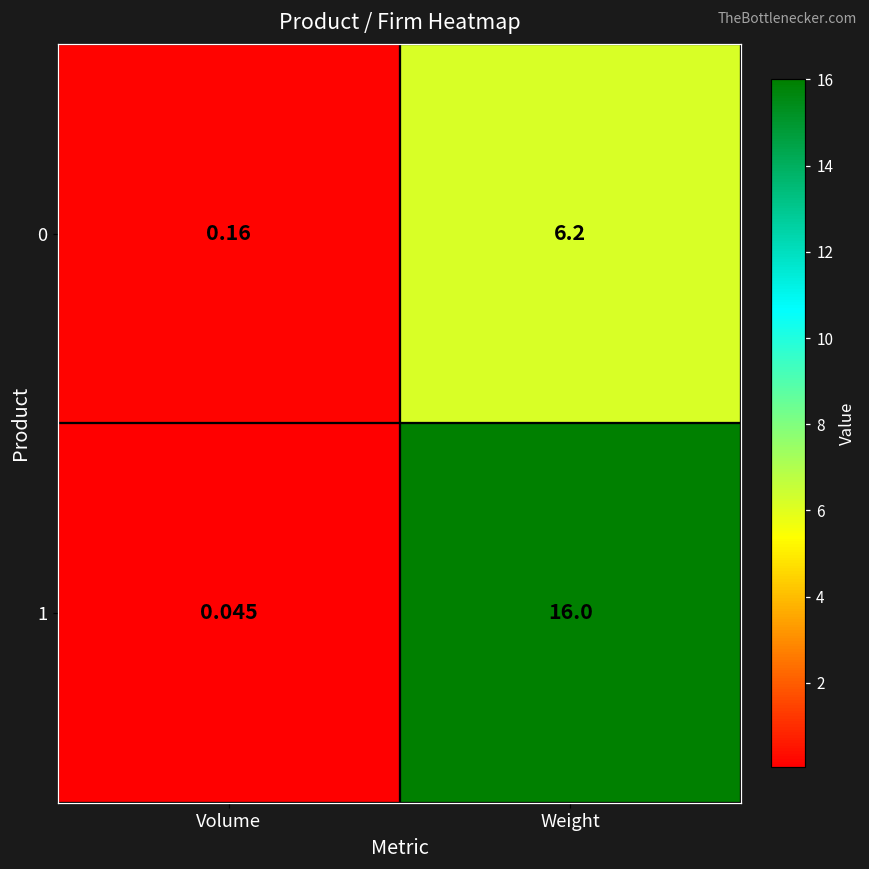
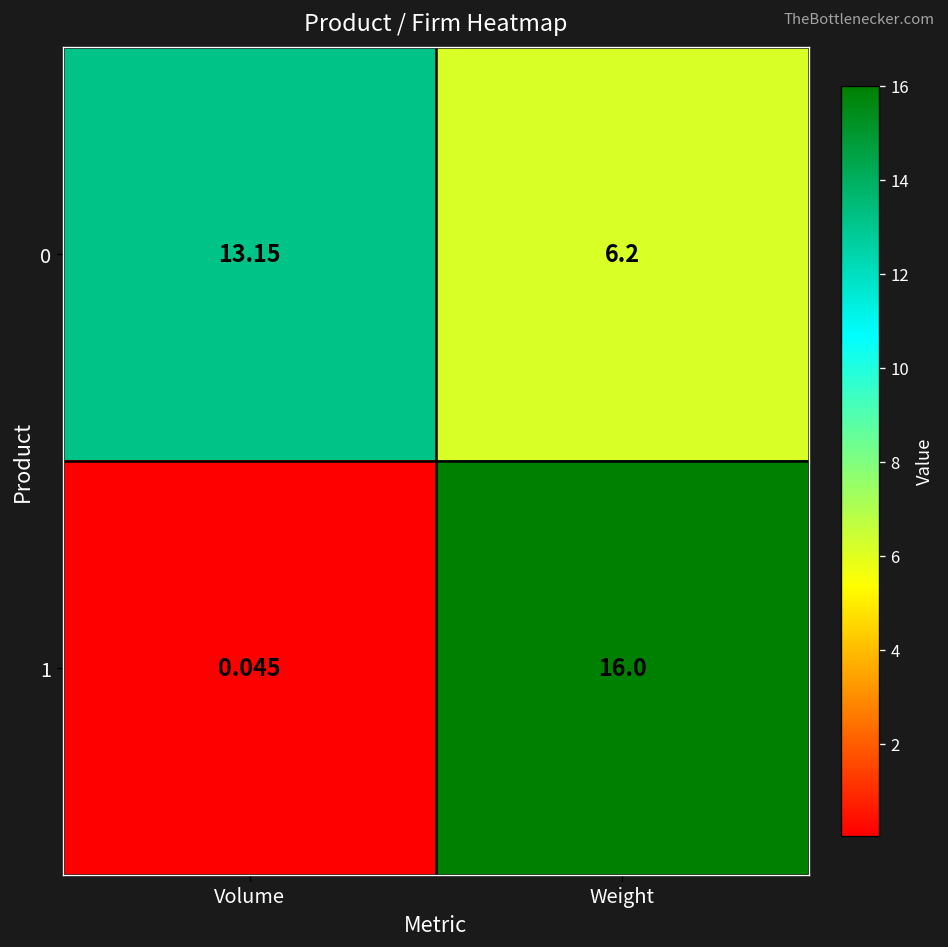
  {
    "0": {
-     "Volume": 0.16,
+     "Volume": 13.15,
      "Weight": 6.2
    },
    "1": {
      "Volume": 0.045,
      "Weight": 16.0
    }
  }
